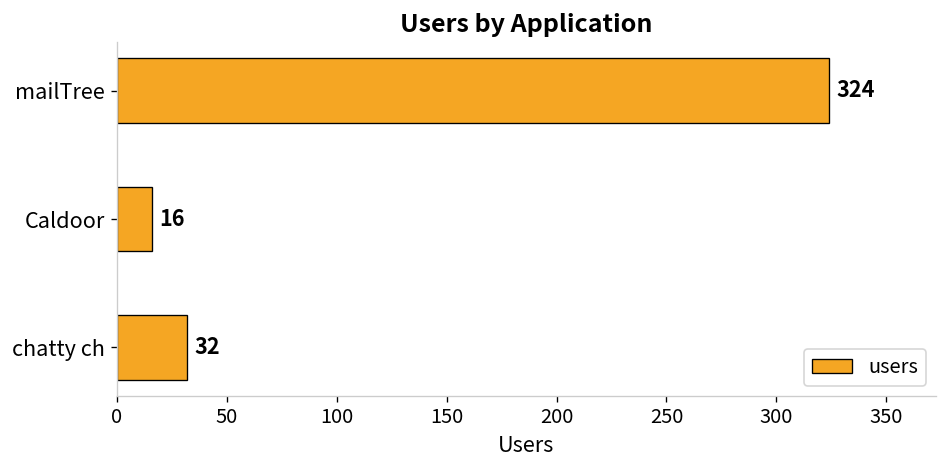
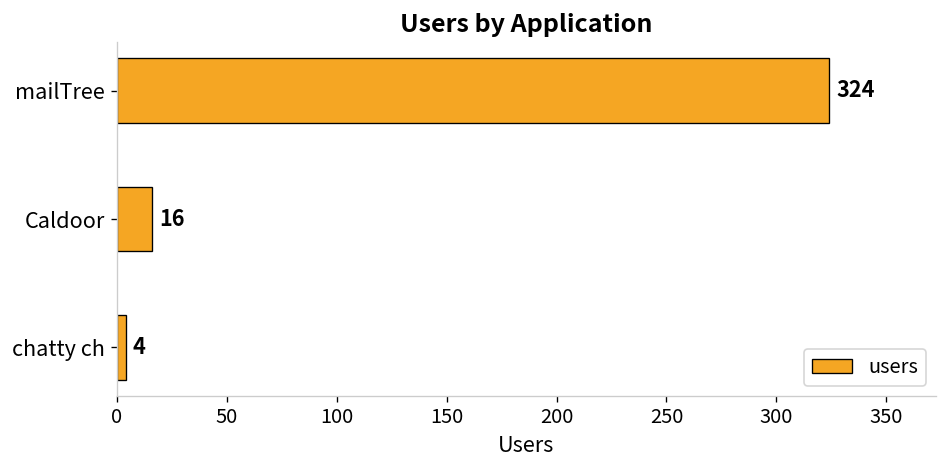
  {
    "mailTree": 324,
    "Caldoor": 16,
-   "chatty ch": 32
+   "chatty ch": 4
  }
